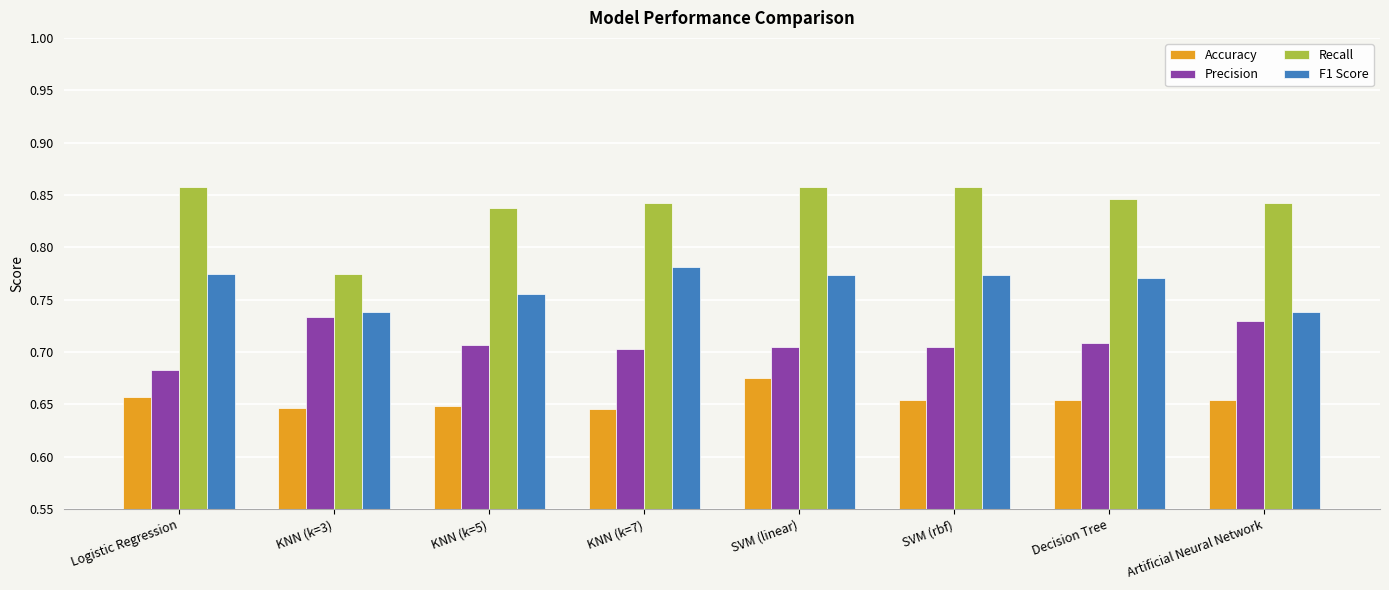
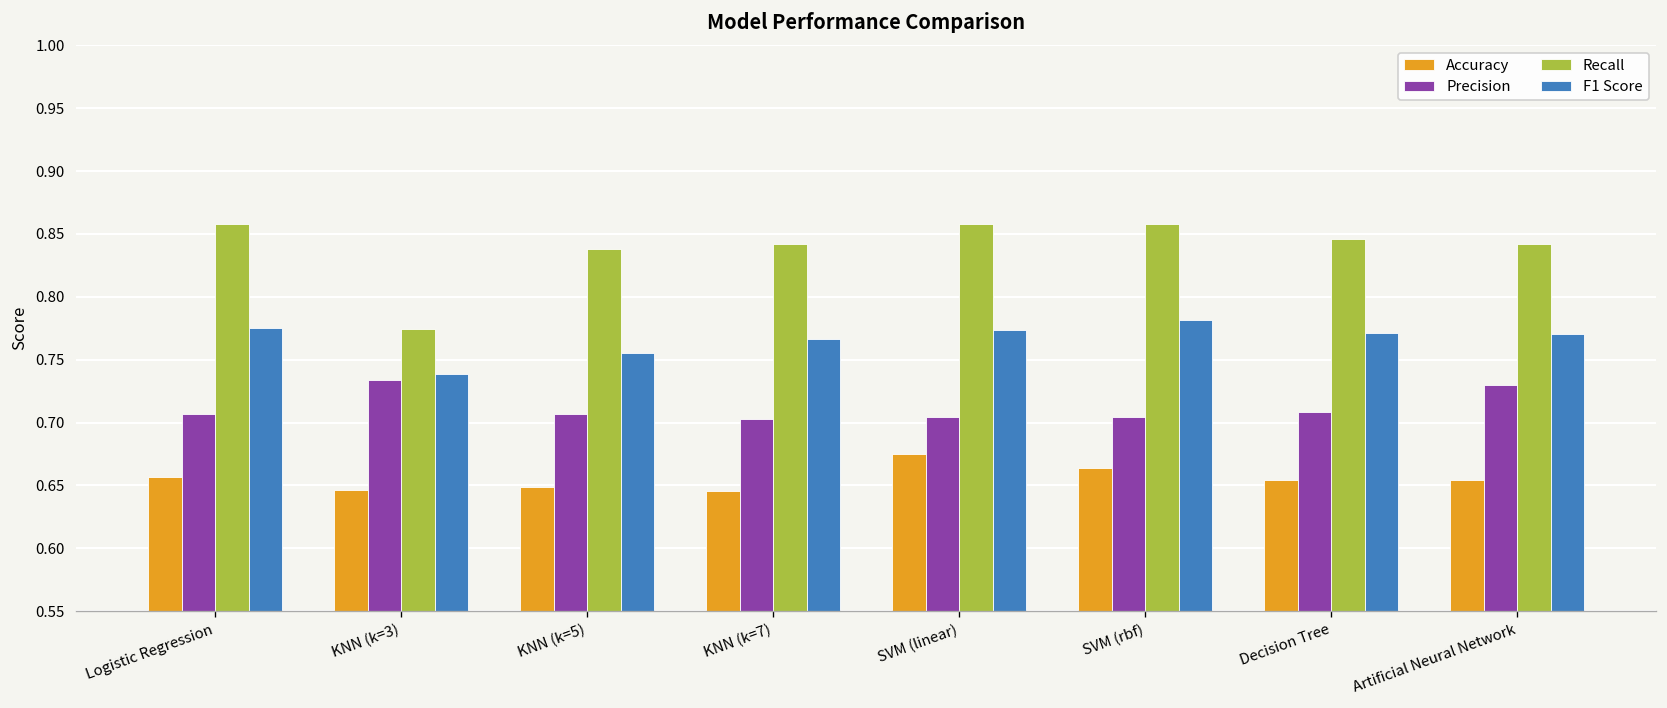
  {
    "Accuracy": {
      "Logistic Regression": 0.657,
      "KNN (k=3)": 0.646,
      "KNN (k=5)": 0.649,
      "KNN (k=7)": 0.646,
      "SVM (linear)": 0.675,
-     "SVM (rbf)": 0.654,
+     "SVM (rbf)": 0.664,
      "Decision Tree": 0.654,
      "Artificial Neural Network": 0.654
    },
    "Precision": {
-     "Logistic Regression": 0.683,
+     "Logistic Regression": 0.707,
      "KNN (k=3)": 0.734,
      "KNN (k=5)": 0.707,
      "KNN (k=7)": 0.703,
      "SVM (linear)": 0.705,
      "SVM (rbf)": 0.705,
      "Decision Tree": 0.709,
      "Artificial Neural Network": 0.730
    },
    "Recall": {
      "Logistic Regression": 0.858,
      "KNN (k=3)": 0.775,
      "KNN (k=5)": 0.838,
      "KNN (k=7)": 0.842,
      "SVM (linear)": 0.858,
      "SVM (rbf)": 0.858,
      "Decision Tree": 0.846,
      "Artificial Neural Network": 0.842
    },
    "F1 Score": {
      "Logistic Regression": 0.775,
      "KNN (k=3)": 0.738,
      "KNN (k=5)": 0.755,
-     "KNN (k=7)": 0.781,
+     "KNN (k=7)": 0.766,
      "SVM (linear)": 0.774,
-     "SVM (rbf)": 0.774,
+     "SVM (rbf)": 0.782,
      "Decision Tree": 0.771,
-     "Artificial Neural Network": 0.738
+     "Artificial Neural Network": 0.770
    }
  }
